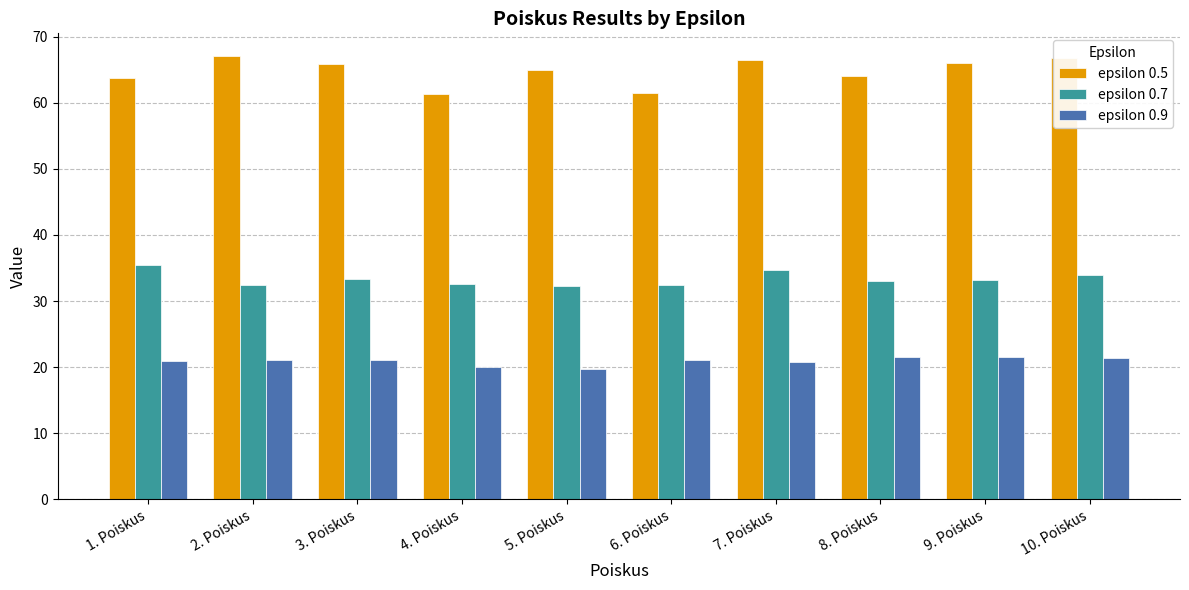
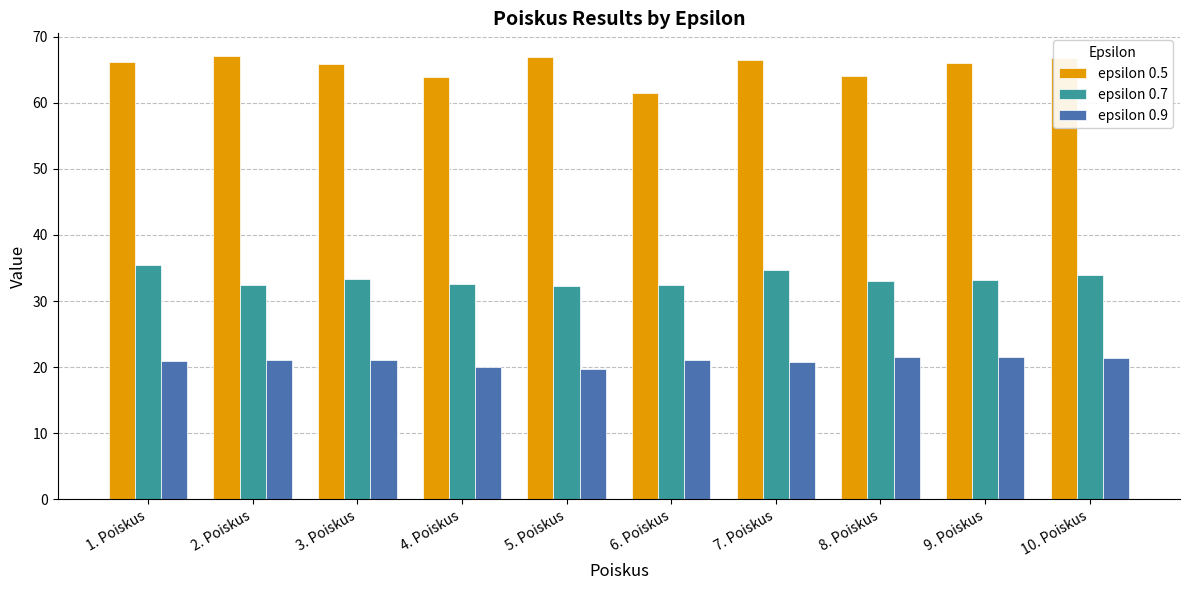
  {
    "epsilon 0.5": {
-     "1. Poiskus": 64,
+     "1. Poiskus": 66,
      "2. Poiskus": 67,
      "3. Poiskus": 66,
-     "4. Poiskus": 61,
-     "5. Poiskus": 65,
+     "4. Poiskus": 64,
+     "5. Poiskus": 67,
      "6. Poiskus": 61,
      "7. Poiskus": 67,
      "8. Poiskus": 64,
      "9. Poiskus": 66
    }
  }
